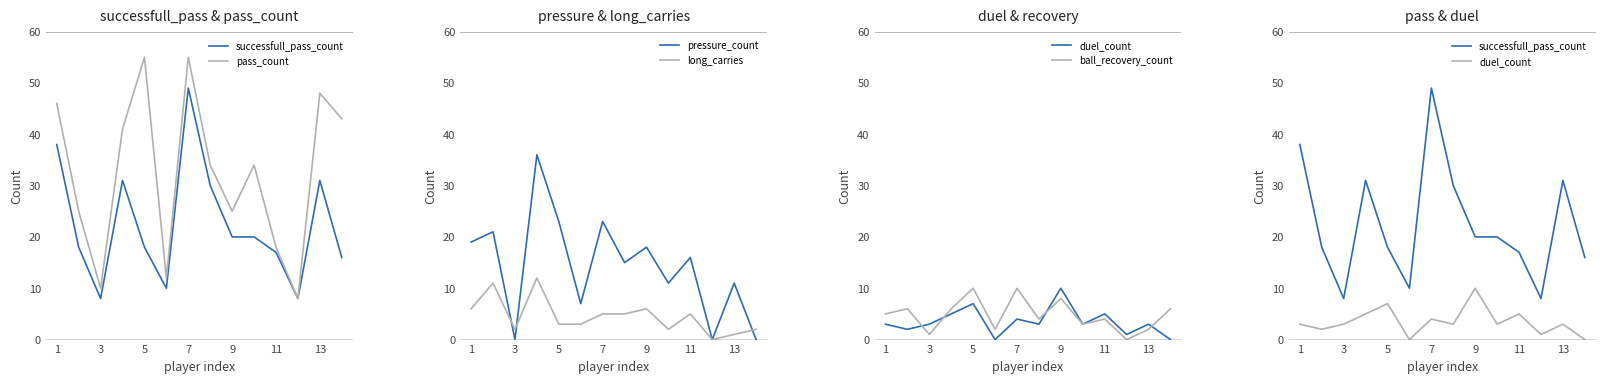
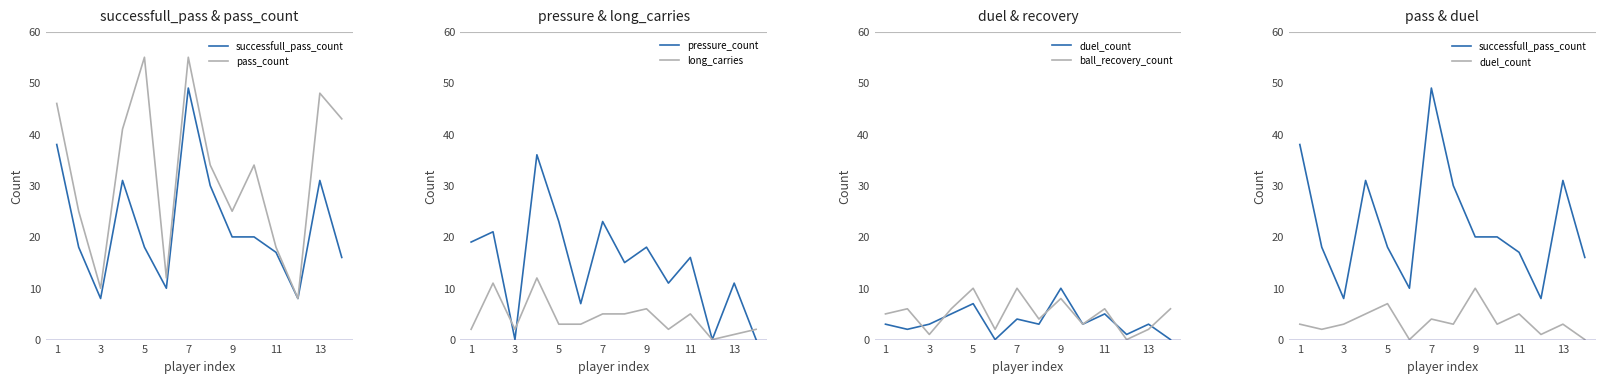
  {
    "successfull_pass & pass_count": {
      "successfull_pass_count": {
        "1": 38,
        "3": 8,
        "5": 18,
        "7": 49,
        "9": 20,
        "11": 17,
        "13": 31
      },
      "pass_count": {
        "1": 46,
        "3": 10,
        "5": 55,
        "7": 55,
        "9": 25,
        "11": 18,
        "13": 48
      }
    },
    "pressure & long_carries": {
      "pressure_count": {
        "1": 19,
        "3": 0,
        "5": 23,
        "7": 23,
        "9": 18,
        "11": 16,
        "13": 11
      },
      "long_carries": {
-       "1": 6,
+       "1": 2,
        "3": 2,
        "5": 3,
        "7": 5,
        "9": 6,
        "11": 5,
        "13": 1
      }
    },
    "duel & recovery": {
      "ball_recovery_count": {
        "1": 5,
        "3": 1,
        "5": 10,
        "7": 10,
        "9": 8,
-       "11": 4,
+       "11": 6,
        "13": 2
      }
    },
    "pass & duel": {
      "successfull_pass_count": {
        "1": 38,
        "3": 8,
        "5": 18,
        "7": 49,
        "9": 20,
        "11": 17,
        "13": 31
      },
      "duel_count": {
        "1": 3,
        "3": 3,
        "5": 7,
        "7": 4,
        "9": 10,
        "11": 5,
        "13": 3
      }
    }
  }
